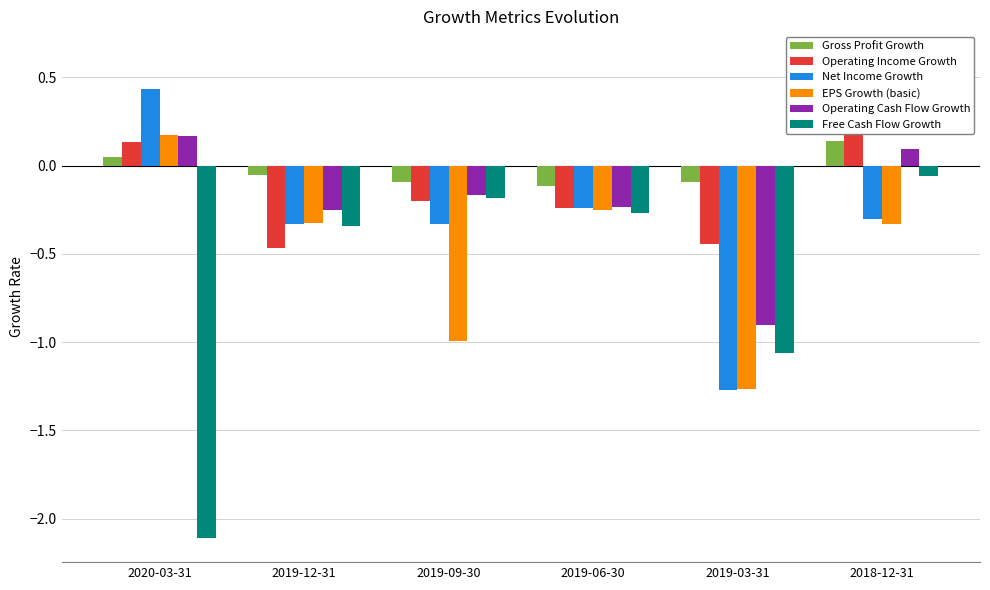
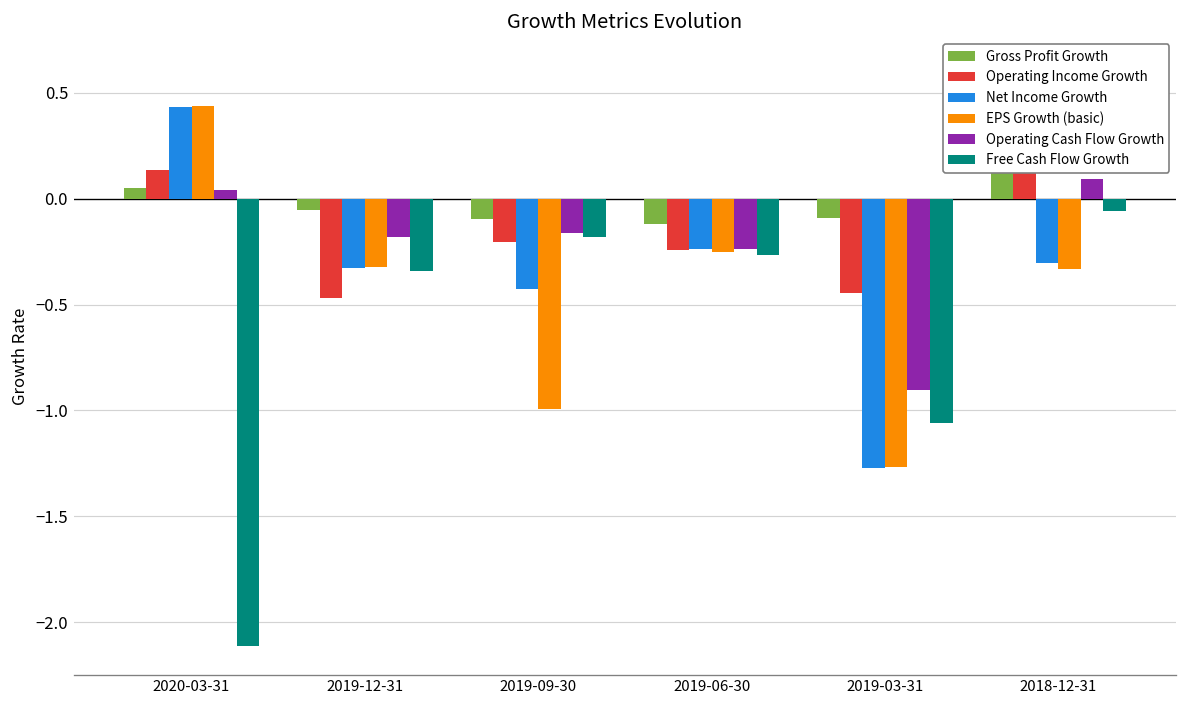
  {
    "Gross Profit Growth": {
      "2020-03-31": 0.05,
      "2019-12-31": -0.05,
      "2019-09-30": -0.10,
      "2019-06-30": -0.12,
      "2019-03-31": -0.09,
      "2018-12-31": 0.14
    },
    "Operating Income Growth": {
      "2020-03-31": 0.14,
      "2019-12-31": -0.47,
      "2019-09-30": -0.20,
      "2019-06-30": -0.24,
      "2019-03-31": -0.44
    },
    "Net Income Growth": {
      "2020-03-31": 0.43,
      "2019-12-31": -0.33,
-     "2019-09-30": -0.33,
+     "2019-09-30": -0.43,
      "2019-06-30": -0.24,
      "2019-03-31": -1.27,
      "2018-12-31": -0.30
    },
    "EPS Growth (basic)": {
-     "2020-03-31": 0.17,
+     "2020-03-31": 0.44,
      "2019-12-31": -0.32,
      "2019-09-30": -0.99,
      "2019-06-30": -0.25,
      "2019-03-31": -1.27,
      "2018-12-31": -0.33
    },
    "Operating Cash Flow Growth": {
-     "2020-03-31": 0.17,
-     "2019-12-31": -0.25,
+     "2020-03-31": 0.04,
+     "2019-12-31": -0.18,
      "2019-09-30": -0.16,
      "2019-06-30": -0.24,
      "2019-03-31": -0.90,
      "2018-12-31": 0.09
    },
    "Free Cash Flow Growth": {
      "2020-03-31": -2.11,
      "2019-12-31": -0.34,
      "2019-09-30": -0.18,
      "2019-06-30": -0.27,
      "2019-03-31": -1.06,
      "2018-12-31": -0.06
    }
  }
